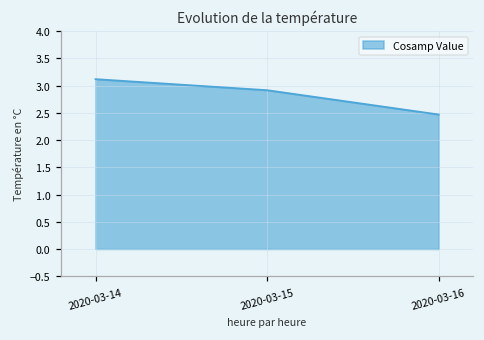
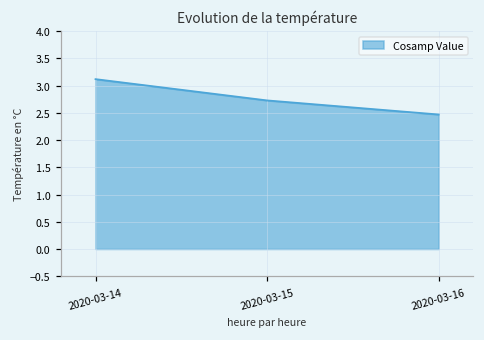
  {
    "2020-03-14": 3.1,
-   "2020-03-15": 2.9,
+   "2020-03-15": 2.7,
    "2020-03-16": 2.5
  }
